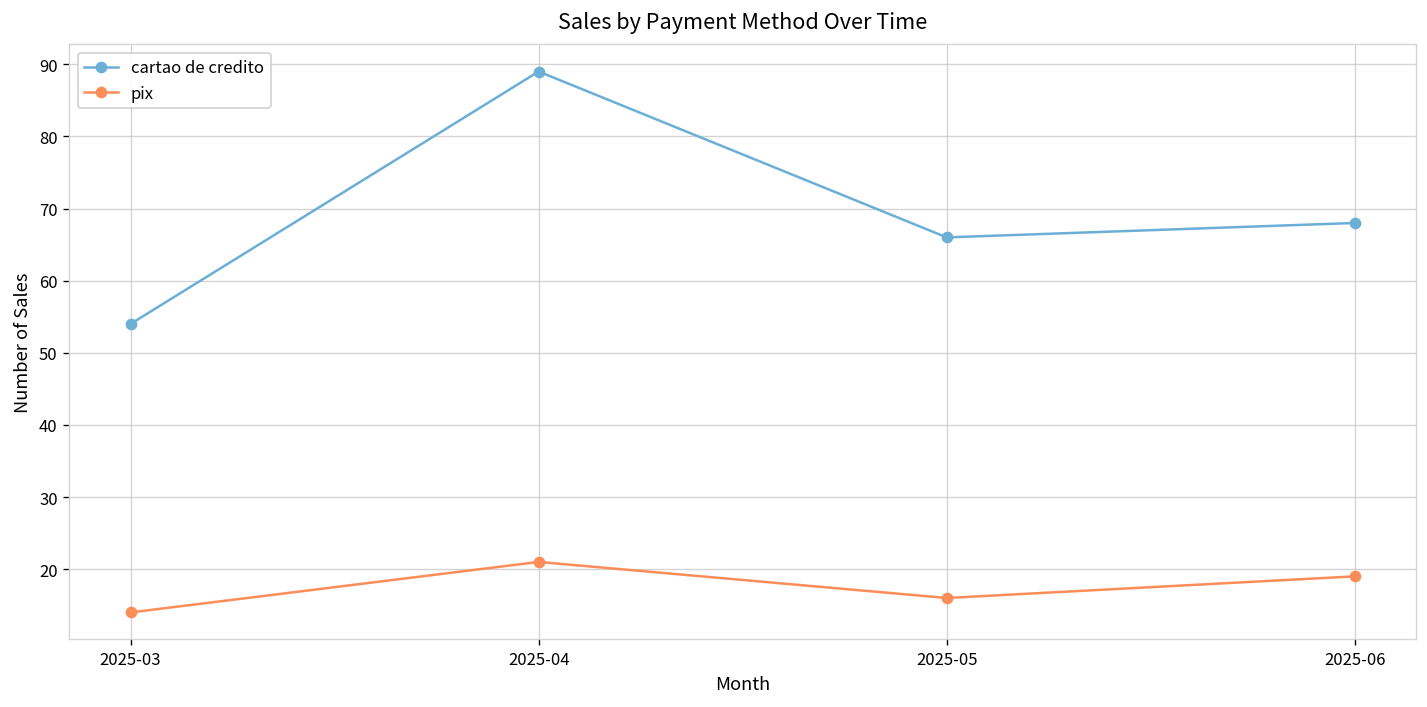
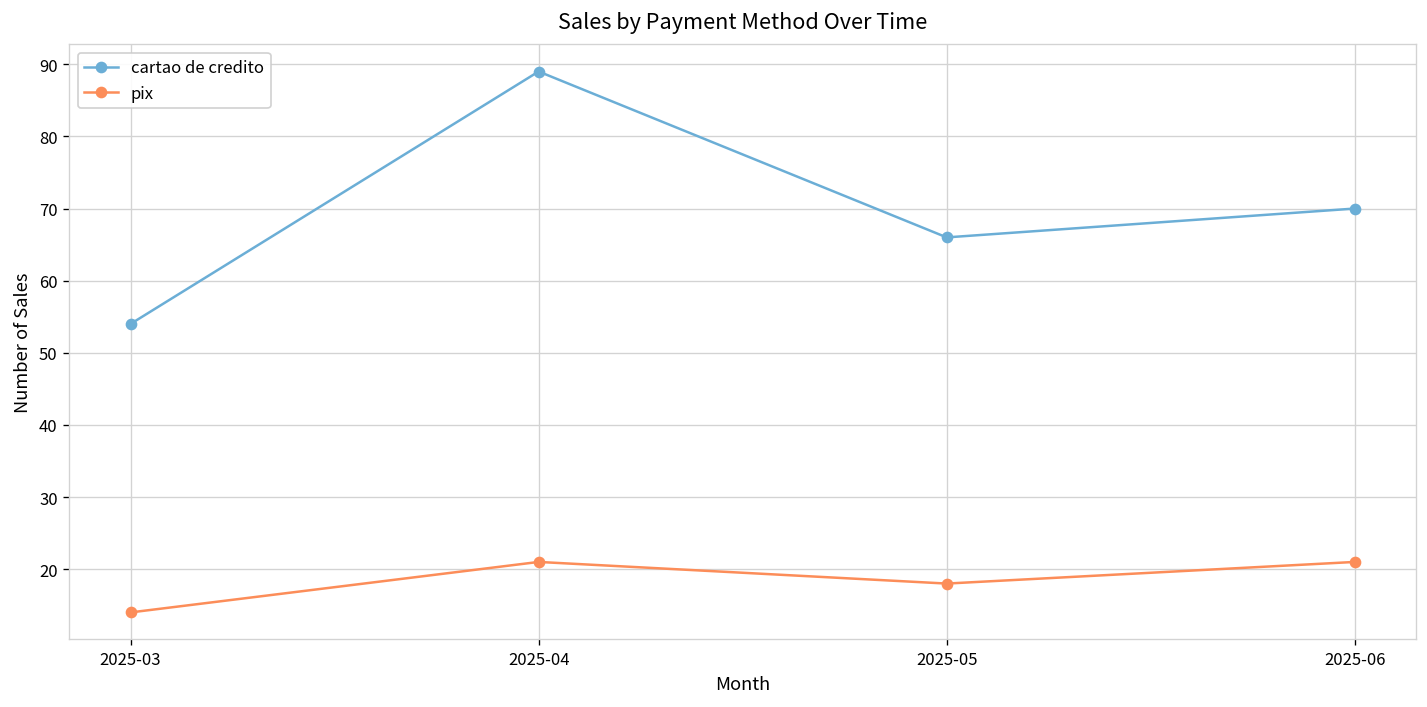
  {
    "cartao de credito": {
      "2025-03": 54,
      "2025-04": 89,
      "2025-05": 66,
-     "2025-06": 68
+     "2025-06": 70
    },
    "pix": {
      "2025-03": 14,
      "2025-04": 21,
-     "2025-05": 16,
-     "2025-06": 19
+     "2025-05": 18,
+     "2025-06": 21
    }
  }
